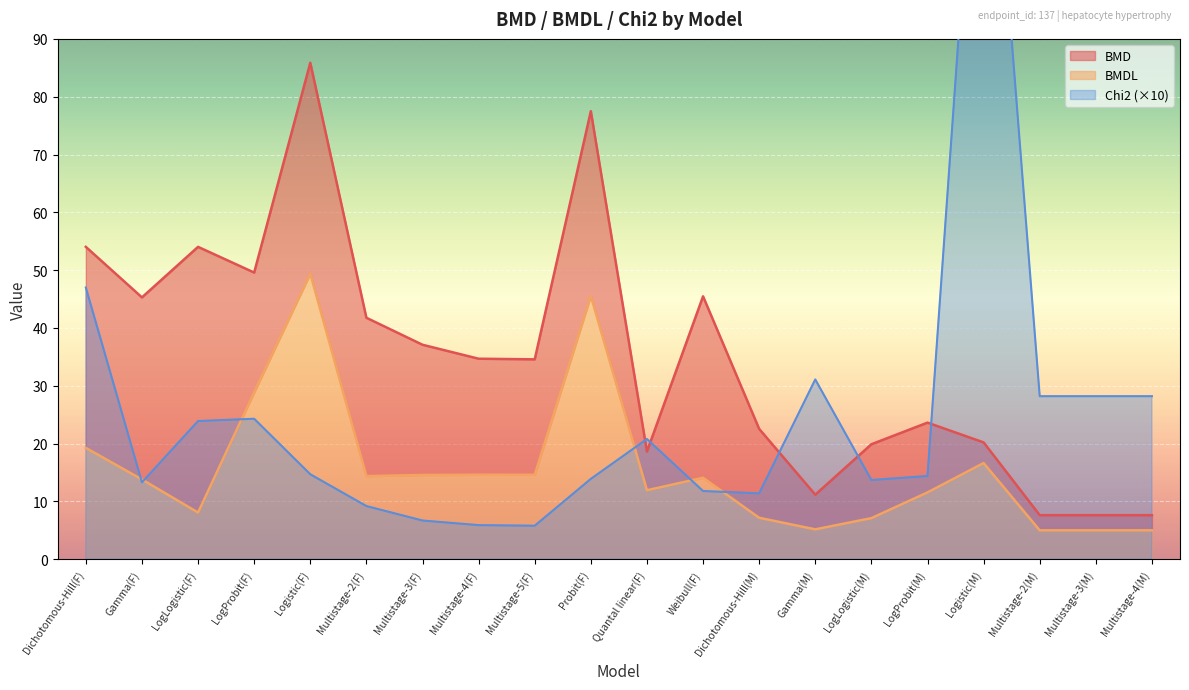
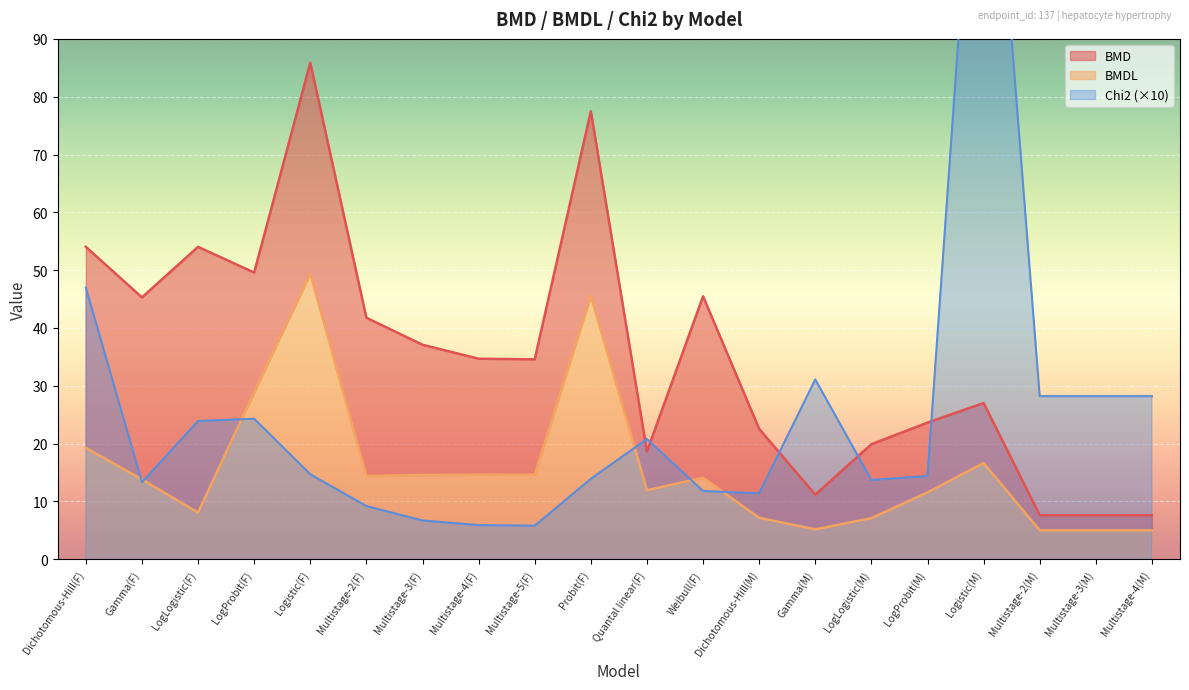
  {
    "BMD": {
      "Dichotomous-Hill(F)": 54,
      "Gamma(F)": 45,
      "LogLogistic(F)": 54,
      "LogProbit(F)": 50,
      "Logistic(F)": 86,
      "Multistage-2(F)": 42,
      "Multistage-3(F)": 37,
      "Multistage-4(F)": 35,
      "Multistage-5(F)": 35,
      "Probit(F)": 77,
      "Quantal linear(F)": 19,
      "Weibull(F)": 45,
      "Dichotomous-Hill(M)": 23,
      "Gamma(M)": 11,
      "LogLogistic(M)": 20,
      "LogProbit(M)": 24,
-     "Logistic(M)": 20,
+     "Logistic(M)": 27,
      "Multistage-2(M)": 8,
      "Multistage-3(M)": 8,
      "Multistage-4(M)": 8
    },
    "BMDL": {
      "Dichotomous-Hill(F)": 19,
      "Gamma(F)": 14,
      "LogLogistic(F)": 8,
      "LogProbit(F)": 29,
      "Logistic(F)": 49,
      "Multistage-2(F)": 14,
      "Multistage-3(F)": 15,
      "Multistage-4(F)": 15,
      "Multistage-5(F)": 15,
      "Probit(F)": 46,
      "Quantal linear(F)": 12,
      "Weibull(F)": 14,
      "Dichotomous-Hill(M)": 7,
      "Gamma(M)": 5,
      "LogLogistic(M)": 7,
      "LogProbit(M)": 12,
      "Logistic(M)": 17,
      "Multistage-2(M)": 5,
      "Multistage-3(M)": 5,
      "Multistage-4(M)": 5
    },
    "Chi2 (×10)": {
      "Dichotomous-Hill(F)": 47,
      "Gamma(F)": 13,
      "LogLogistic(F)": 24,
      "LogProbit(F)": 24,
      "Logistic(F)": 15,
      "Multistage-2(F)": 9,
      "Multistage-3(F)": 7,
      "Multistage-4(F)": 6,
      "Multistage-5(F)": 6,
      "Probit(F)": 14,
      "Quantal linear(F)": 21,
      "Weibull(F)": 12,
      "Dichotomous-Hill(M)": 11,
      "Gamma(M)": 31,
      "LogLogistic(M)": 14,
      "LogProbit(M)": 14,
      "Multistage-2(M)": 28,
      "Multistage-3(M)": 28,
      "Multistage-4(M)": 28
    }
  }
